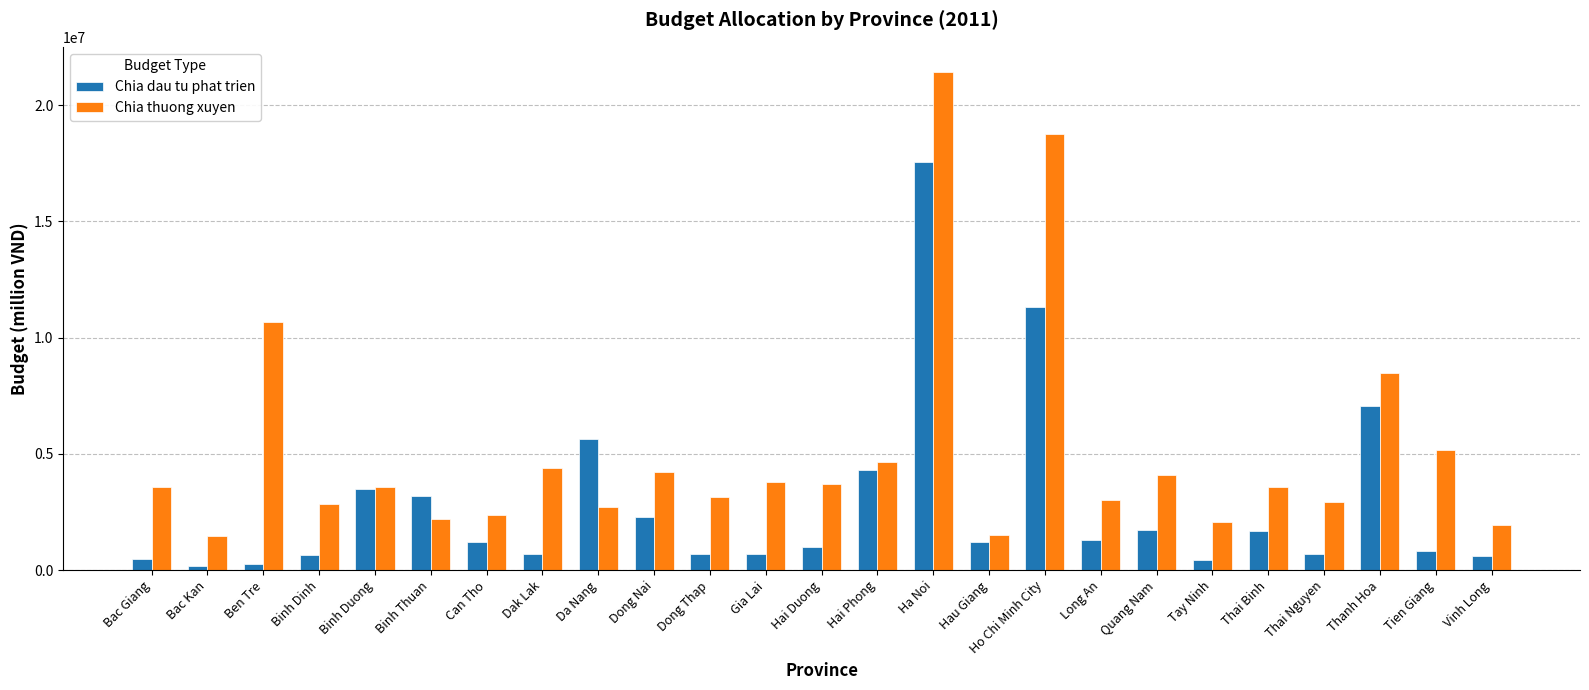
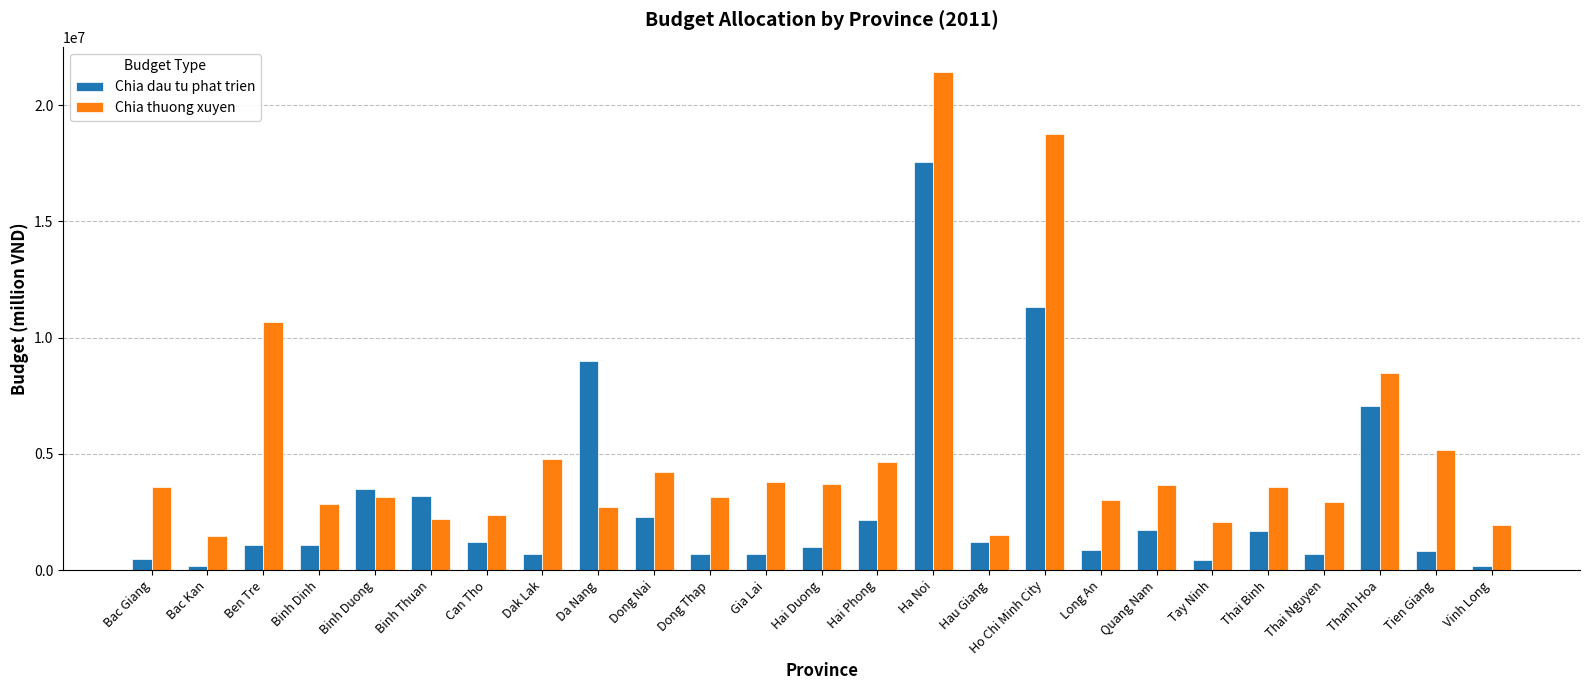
  {
    "Chia dau tu phat trien": {
      "Bac Giang": 500000,
      "Bac Kan": 200000,
-     "Ben Tre": 300000,
-     "Binh Dinh": 700000,
+     "Ben Tre": 1100000,
+     "Binh Dinh": 1100000,
      "Binh Duong": 3500000,
      "Binh Thuan": 3200000,
      "Can Tho": 1200000,
      "Dak Lak": 700000,
-     "Da Nang": 5600000,
+     "Da Nang": 9000000,
      "Dong Nai": 2300000,
      "Dong Thap": 700000,
      "Gia Lai": 700000,
      "Hai Duong": 1000000,
-     "Hai Phong": 4300000,
+     "Hai Phong": 2100000,
      "Ha Noi": 17600000,
      "Hau Giang": 1200000,
      "Ho Chi Minh City": 11300000,
-     "Long An": 1300000,
+     "Long An": 800000,
      "Quang Nam": 1700000,
      "Tay Ninh": 400000,
      "Thai Binh": 1700000,
      "Thai Nguyen": 700000,
      "Thanh Hoa": 7000000,
      "Tien Giang": 800000,
-     "Vinh Long": 600000
+     "Vinh Long": 200000
    },
    "Chia thuong xuyen": {
      "Bac Giang": 3600000,
      "Bac Kan": 1400000,
      "Ben Tre": 10700000,
      "Binh Dinh": 2800000,
-     "Binh Duong": 3600000,
+     "Binh Duong": 3100000,
      "Binh Thuan": 2200000,
      "Can Tho": 2400000,
-     "Dak Lak": 4400000,
+     "Dak Lak": 4800000,
      "Da Nang": 2700000,
      "Dong Nai": 4200000,
      "Dong Thap": 3100000,
      "Gia Lai": 3800000,
      "Hai Duong": 3700000,
      "Hai Phong": 4600000,
      "Ha Noi": 21400000,
      "Hau Giang": 1500000,
      "Ho Chi Minh City": 18800000,
      "Long An": 3000000,
-     "Quang Nam": 4100000,
+     "Quang Nam": 3700000,
      "Tay Ninh": 2100000,
      "Thai Binh": 3600000,
      "Thai Nguyen": 2900000,
      "Thanh Hoa": 8500000,
      "Tien Giang": 5200000,
      "Vinh Long": 1900000
    }
  }
